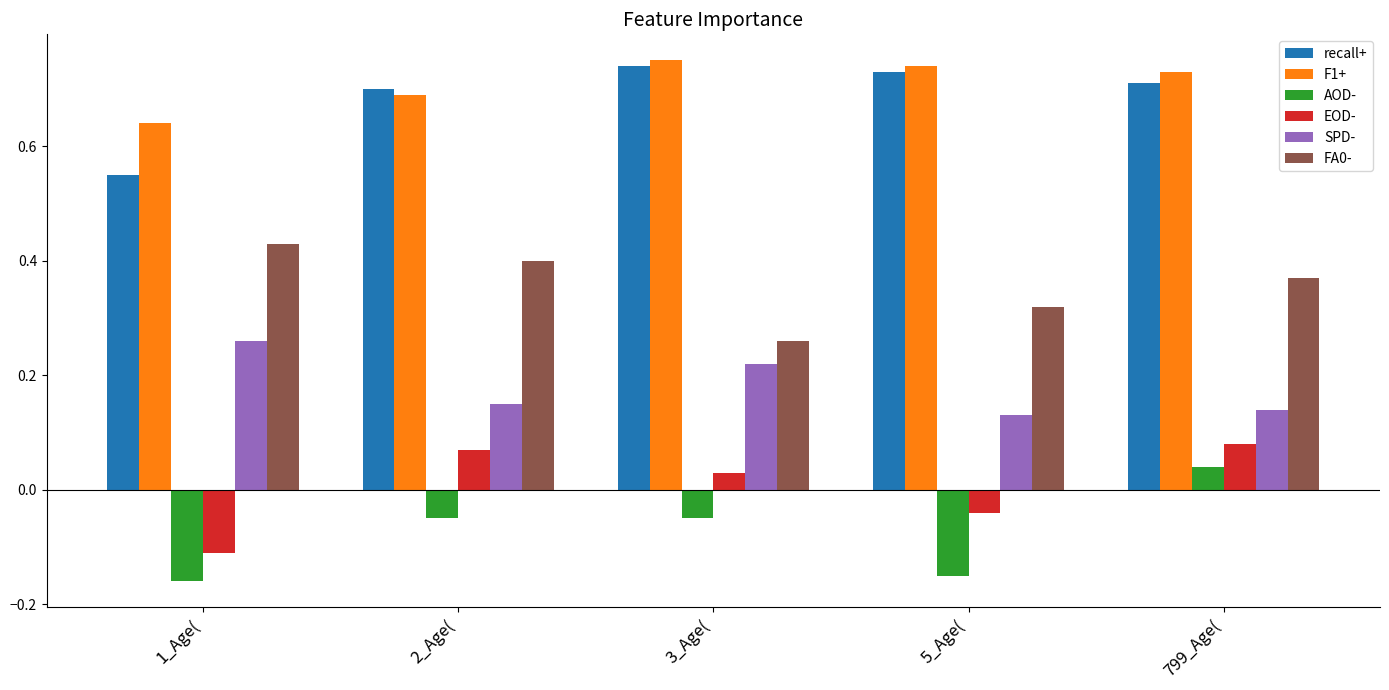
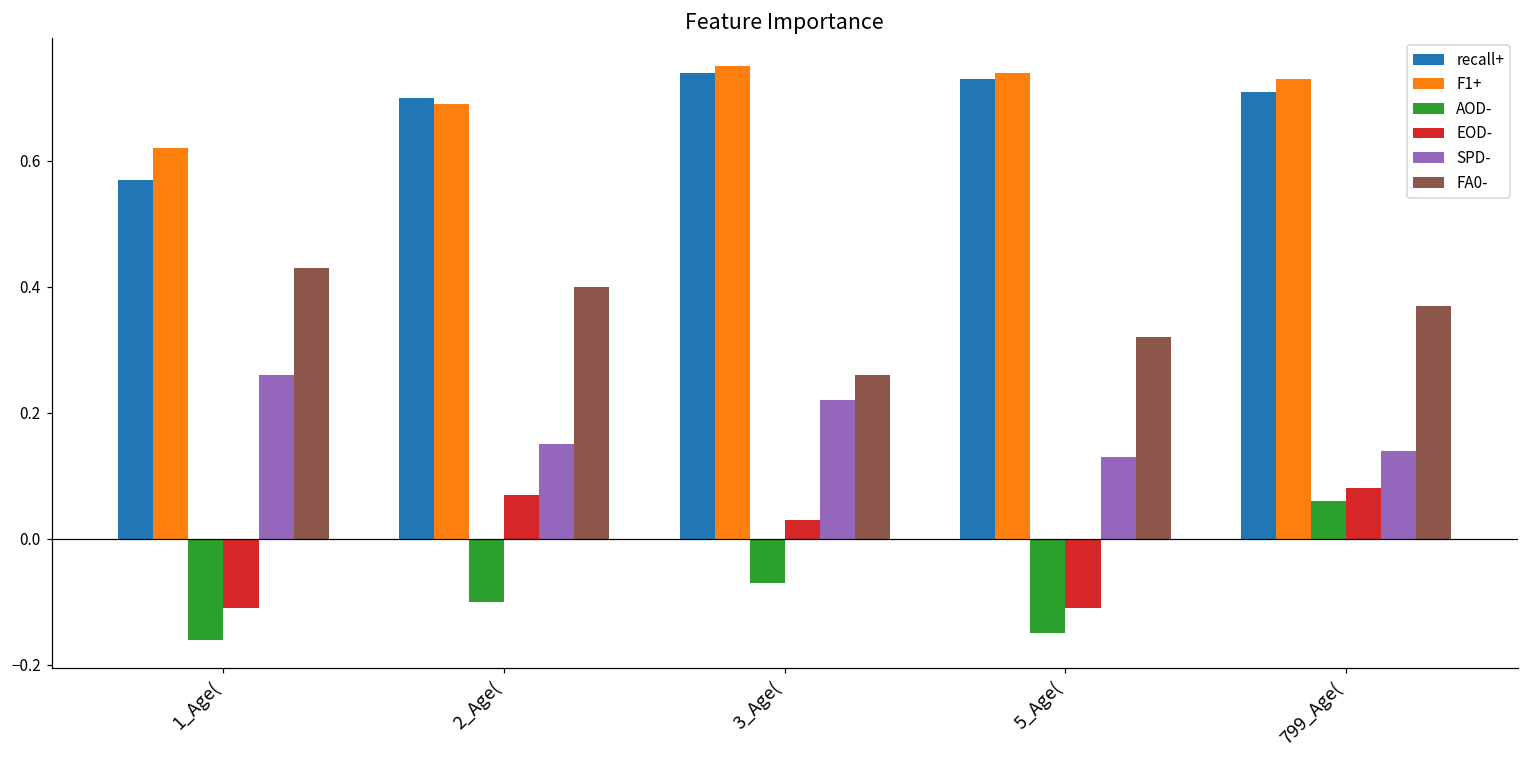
  {
    "recall+": {
-     "1_Age(": 0.55,
+     "1_Age(": 0.57,
      "2_Age(": 0.70,
      "3_Age(": 0.74,
      "5_Age(": 0.73,
      "799_Age(": 0.71
    },
    "F1+": {
-     "1_Age(": 0.64,
+     "1_Age(": 0.62,
      "2_Age(": 0.69,
      "3_Age(": 0.75,
      "5_Age(": 0.74,
      "799_Age(": 0.73
    },
    "AOD-": {
      "1_Age(": -0.16,
-     "2_Age(": -0.05,
-     "3_Age(": -0.05,
+     "2_Age(": -0.10,
+     "3_Age(": -0.07,
      "5_Age(": -0.15,
-     "799_Age(": 0.04
+     "799_Age(": 0.06
    },
    "EOD-": {
      "1_Age(": -0.11,
      "2_Age(": 0.07,
      "3_Age(": 0.03,
-     "5_Age(": -0.04,
+     "5_Age(": -0.11,
      "799_Age(": 0.08
    },
    "SPD-": {
      "1_Age(": 0.26,
      "2_Age(": 0.15,
      "3_Age(": 0.22,
      "5_Age(": 0.13,
      "799_Age(": 0.14
    },
    "FA0-": {
      "1_Age(": 0.43,
      "2_Age(": 0.40,
      "3_Age(": 0.26,
      "5_Age(": 0.32,
      "799_Age(": 0.37
    }
  }
